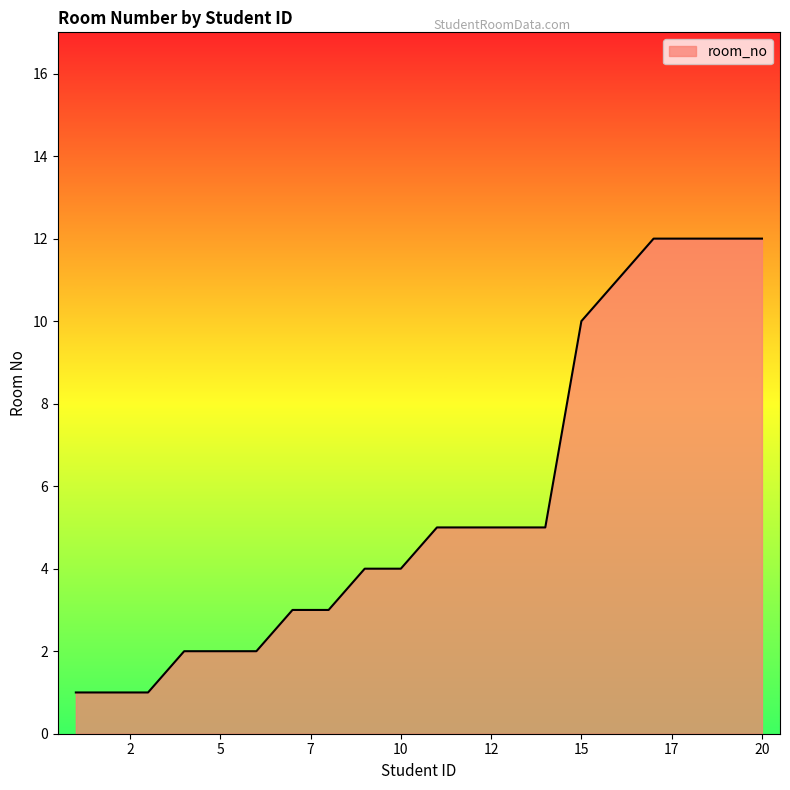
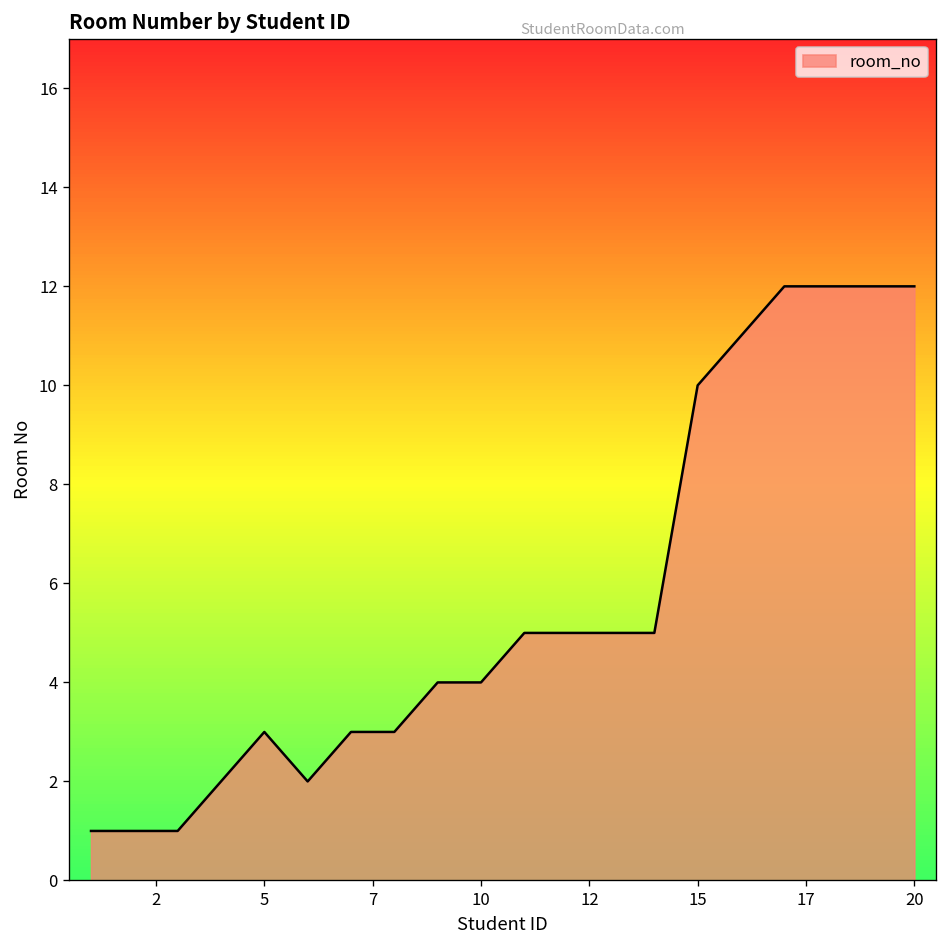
  {
-   "5": 2,
+   "5": 3,
    "10": 4,
    "15": 10,
    "20": 12
  }
